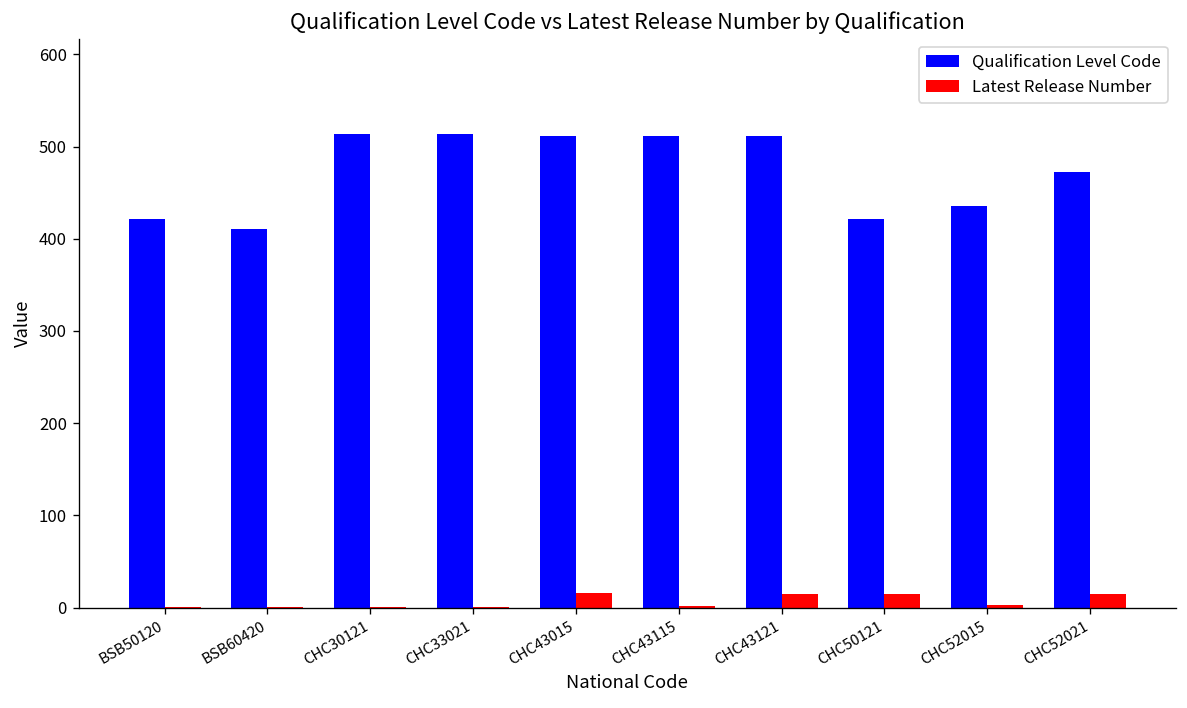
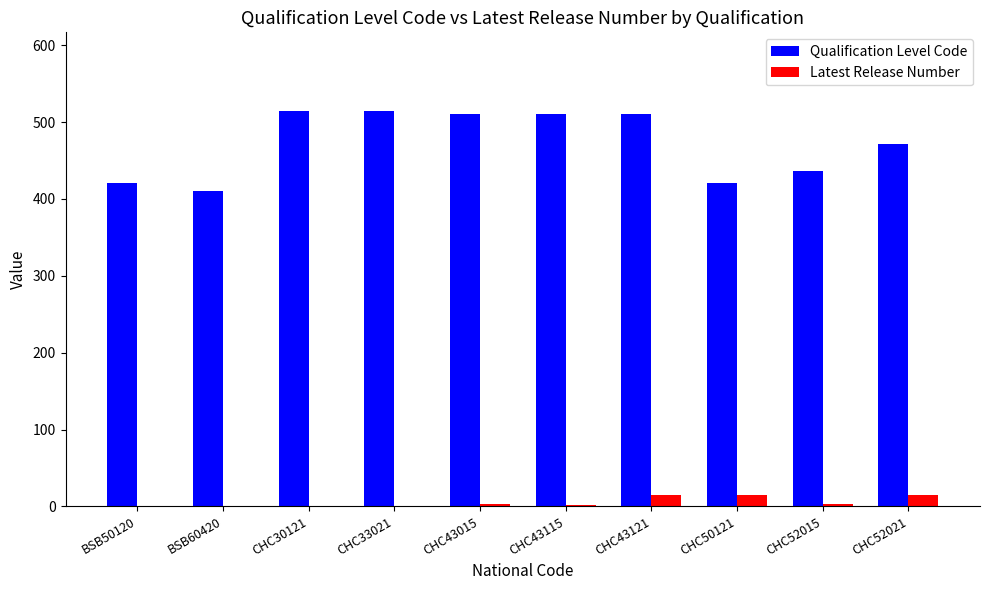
  {
    "Qualification Level Code": {
      "BSB50120": 420,
      "BSB60420": 410,
      "CHC30121": 510,
      "CHC33021": 510,
      "CHC43015": 510,
      "CHC43115": 510,
      "CHC43121": 510,
      "CHC50121": 420,
      "CHC52015": 440,
      "CHC52021": 470
    },
    "Latest Release Number": {
-     "CHC43015": 20,
+     "CHC43015": 0,
      "CHC43121": 20,
      "CHC50121": 20,
      "CHC52021": 20
    }
  }
